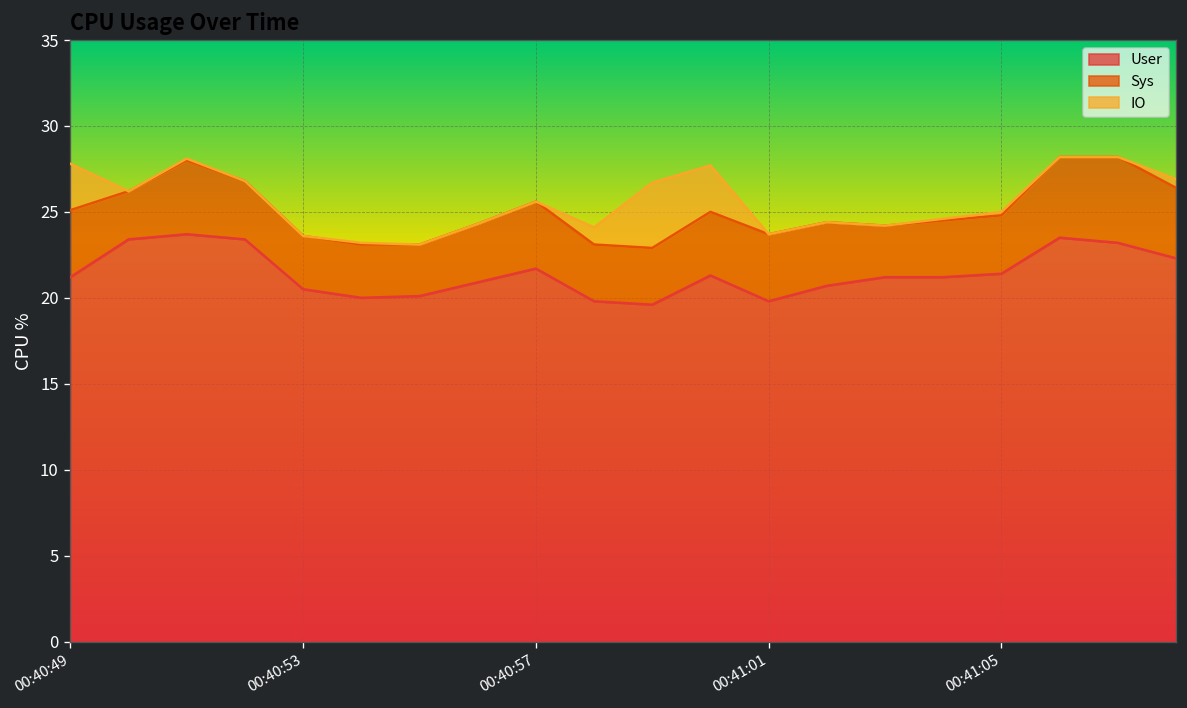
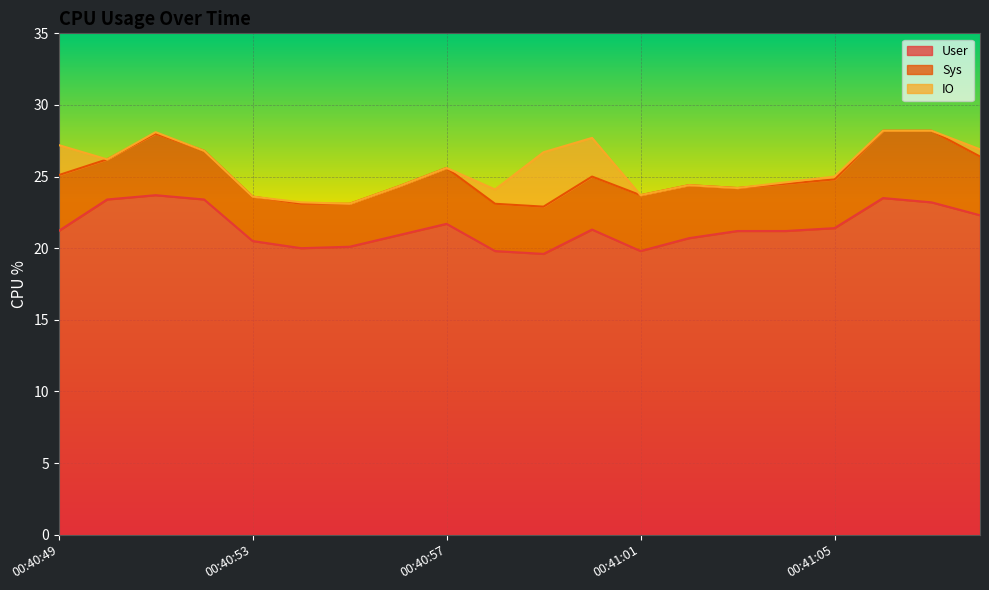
  {
    "IO": {
-     "00:40:49": 2.7,
+     "00:40:49": 2.1,
      "00:41:05": 0.2
    }
  }
